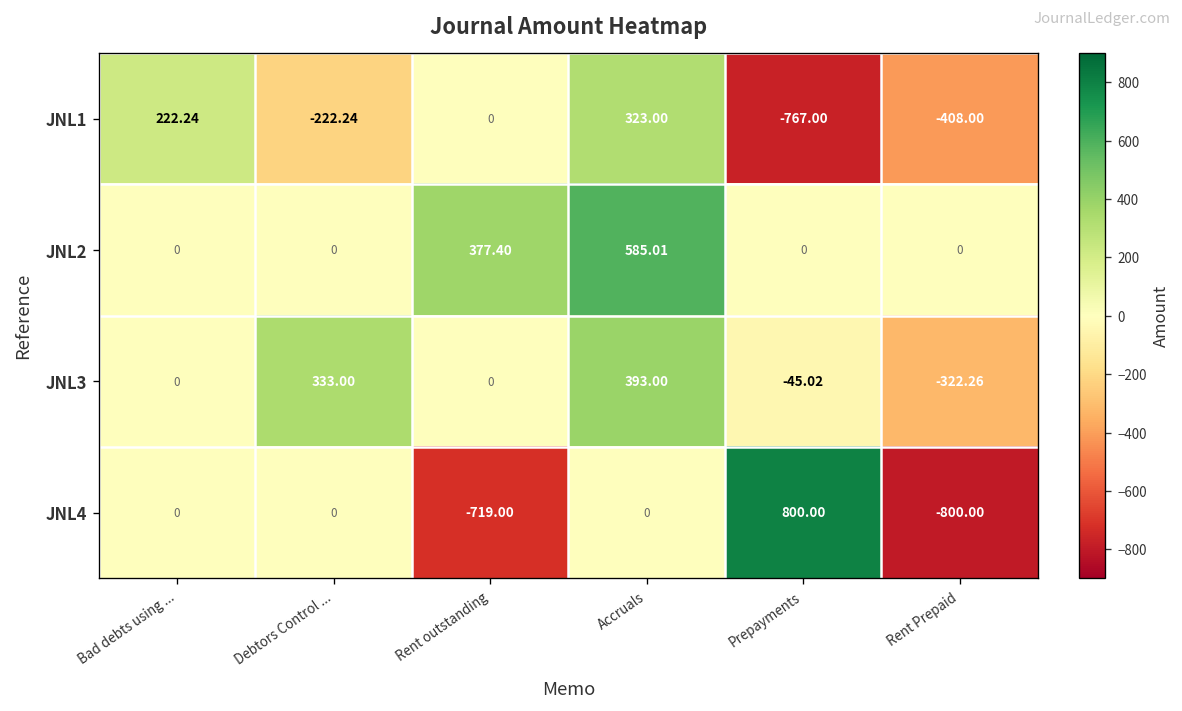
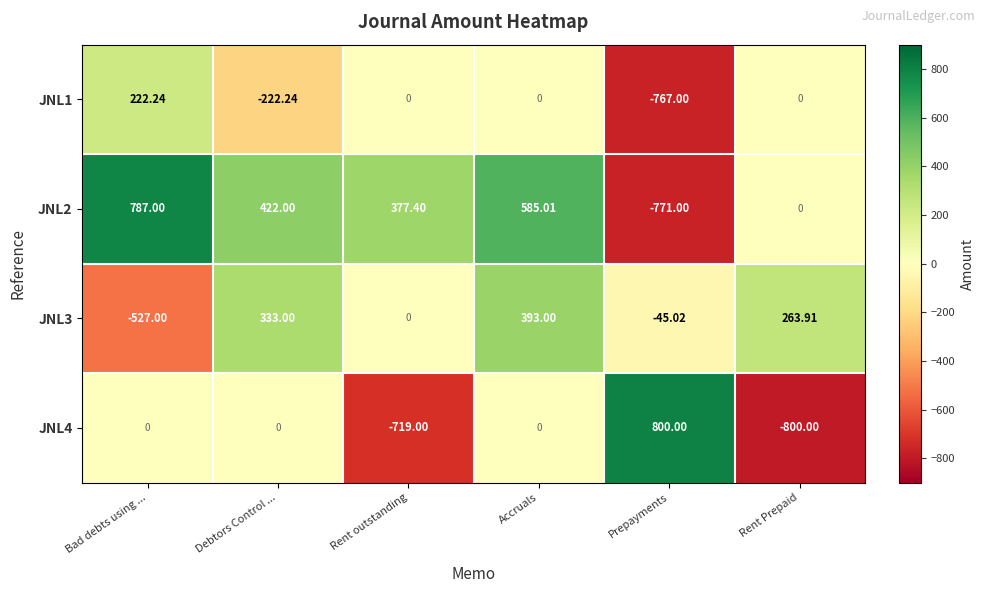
  {
    "JNL1": {
      "Bad debts using ...": 222.24,
      "Debtors Control ...": -222.24,
      "Rent outstanding": 0,
-     "Accruals": 323.00,
+     "Accruals": 0,
      "Prepayments": -767.00,
-     "Rent Prepaid": -408.00
+     "Rent Prepaid": 0
    },
    "JNL2": {
-     "Bad debts using ...": 0,
-     "Debtors Control ...": 0,
+     "Bad debts using ...": 787.00,
+     "Debtors Control ...": 422.00,
      "Rent outstanding": 377.40,
      "Accruals": 585.01,
-     "Prepayments": 0,
+     "Prepayments": -771.00,
      "Rent Prepaid": 0
    },
    "JNL3": {
-     "Bad debts using ...": 0,
+     "Bad debts using ...": -527.00,
      "Debtors Control ...": 333.00,
      "Rent outstanding": 0,
      "Accruals": 393.00,
      "Prepayments": -45.02,
-     "Rent Prepaid": -322.26
+     "Rent Prepaid": 263.91
    },
    "JNL4": {
      "Bad debts using ...": 0,
      "Debtors Control ...": 0,
      "Rent outstanding": -719.00,
      "Accruals": 0,
      "Prepayments": 800.00,
      "Rent Prepaid": -800.00
    }
  }
